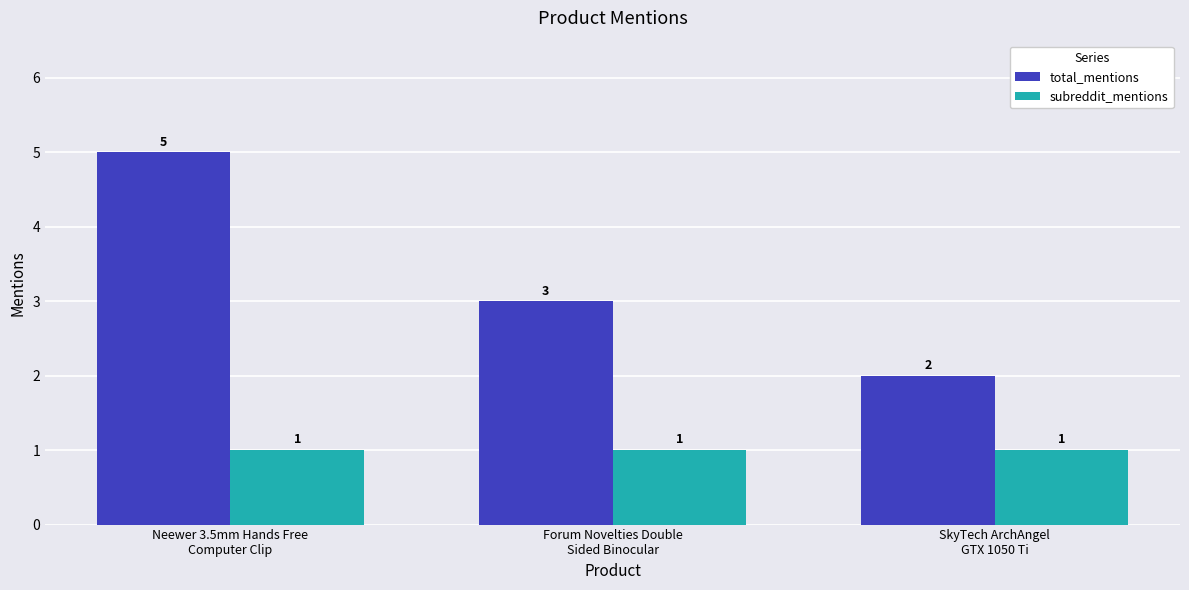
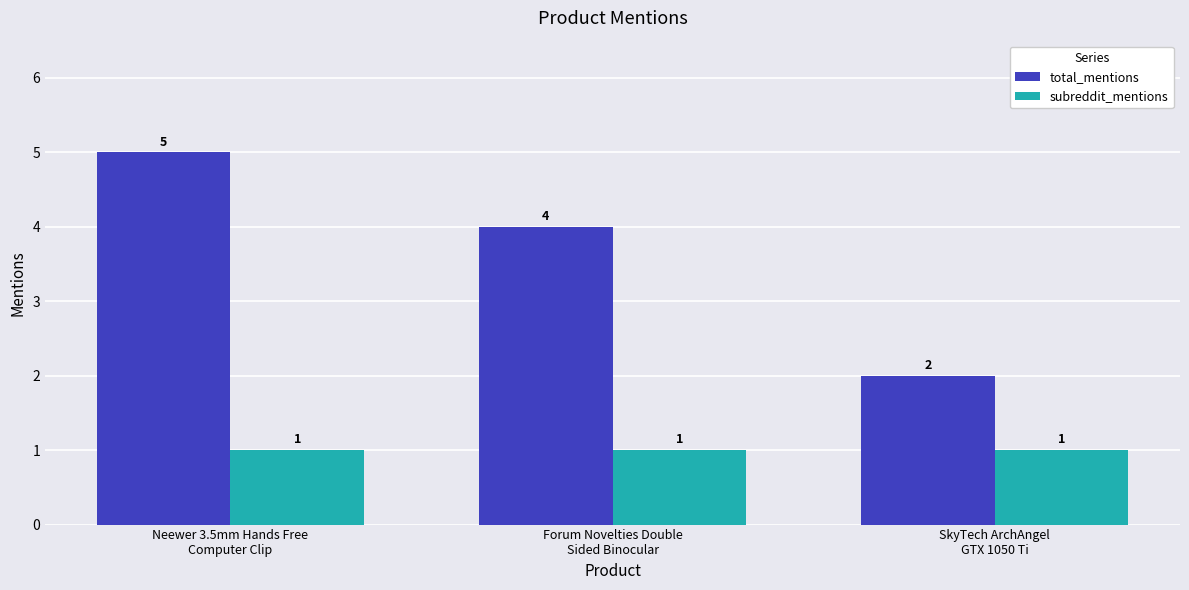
  {
    "total_mentions": {
      "Neewer 3.5mm Hands Free Computer Clip": 5,
-     "Forum Novelties Double Sided Binocular": 3,
+     "Forum Novelties Double Sided Binocular": 4,
      "SkyTech ArchAngel GTX 1050 Ti": 2
    },
    "subreddit_mentions": {
      "Neewer 3.5mm Hands Free Computer Clip": 1,
      "Forum Novelties Double Sided Binocular": 1,
      "SkyTech ArchAngel GTX 1050 Ti": 1
    }
  }
